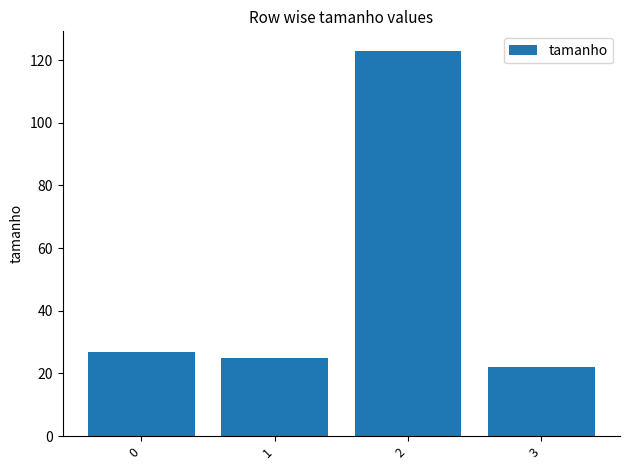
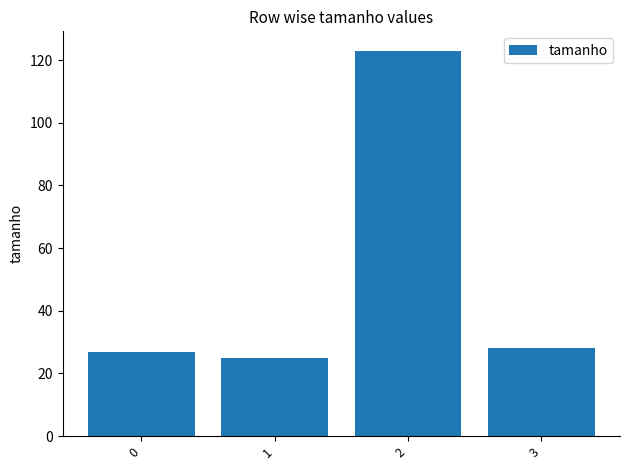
  {
    "0": 27,
    "1": 25,
    "2": 123,
-   "3": 22
+   "3": 28
  }
